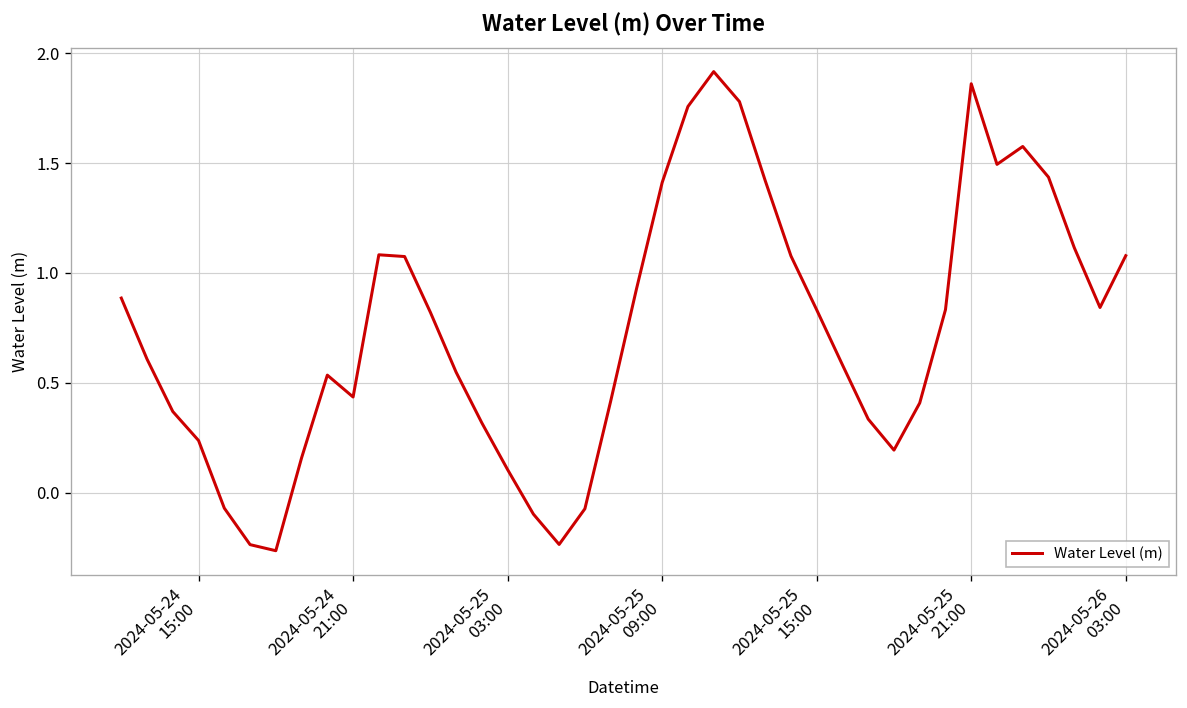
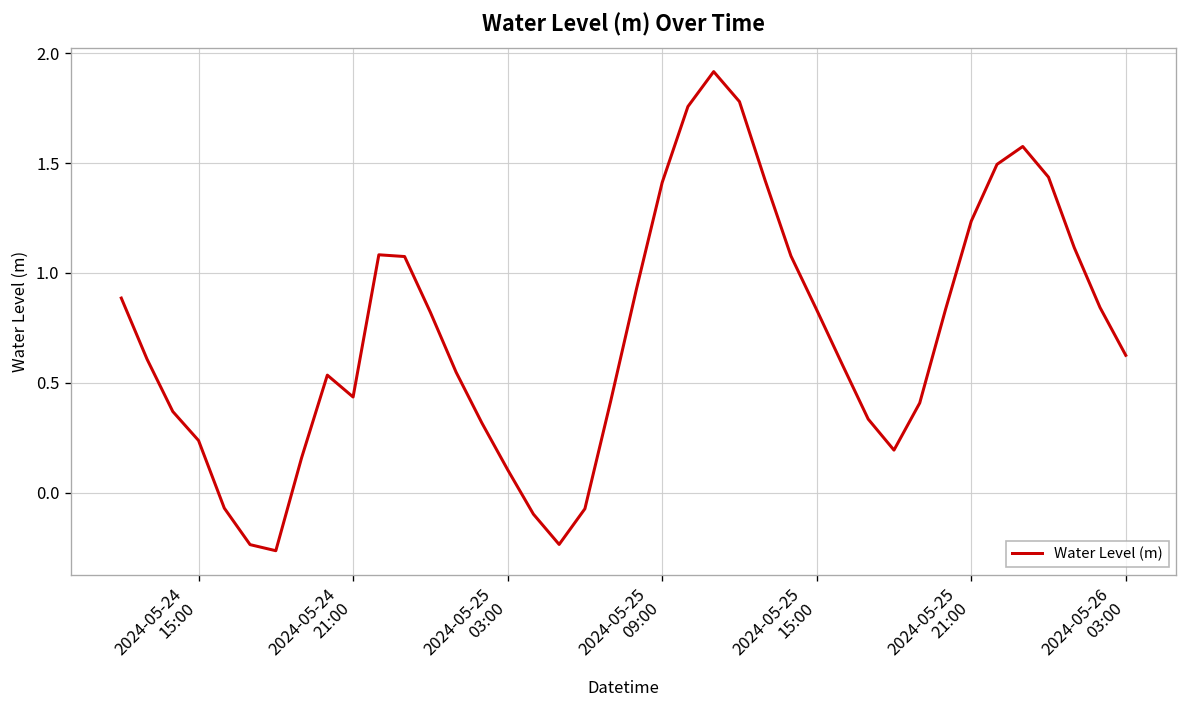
  {
    "2024-05-24 15:00": 0.24,
    "2024-05-24 21:00": 0.44,
    "2024-05-25 03:00": 0.10,
    "2024-05-25 09:00": 1.41,
    "2024-05-25 15:00": 0.83,
-   "2024-05-25 21:00": 1.86,
-   "2024-05-26 03:00": 1.08
+   "2024-05-25 21:00": 1.24,
+   "2024-05-26 03:00": 0.63
  }
